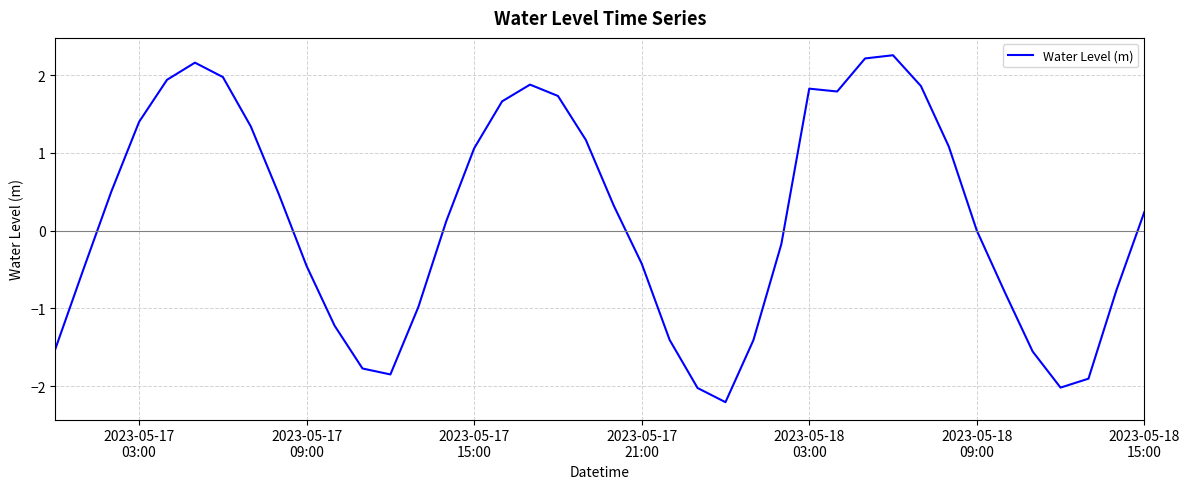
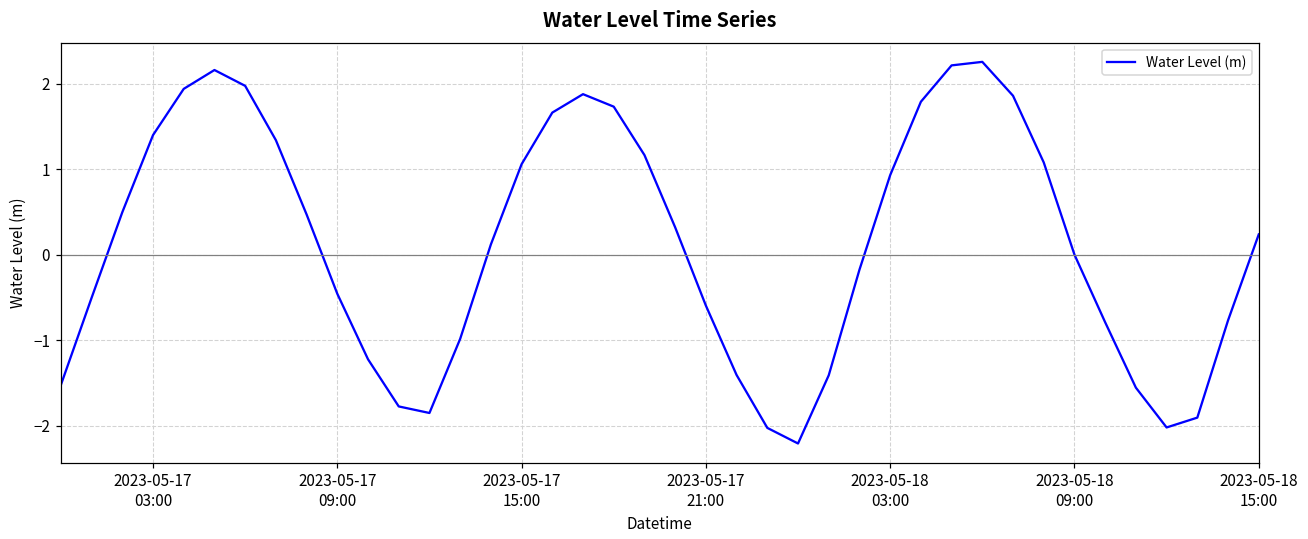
  {
    "2023-05-17 03:00": 1.4,
    "2023-05-17 09:00": -0.5,
    "2023-05-17 15:00": 1.1,
-   "2023-05-17 21:00": -0.4,
-   "2023-05-18 03:00": 1.8,
+   "2023-05-17 21:00": -0.6,
+   "2023-05-18 03:00": 0.9,
    "2023-05-18 09:00": 0.0,
    "2023-05-18 15:00": 0.2
  }
